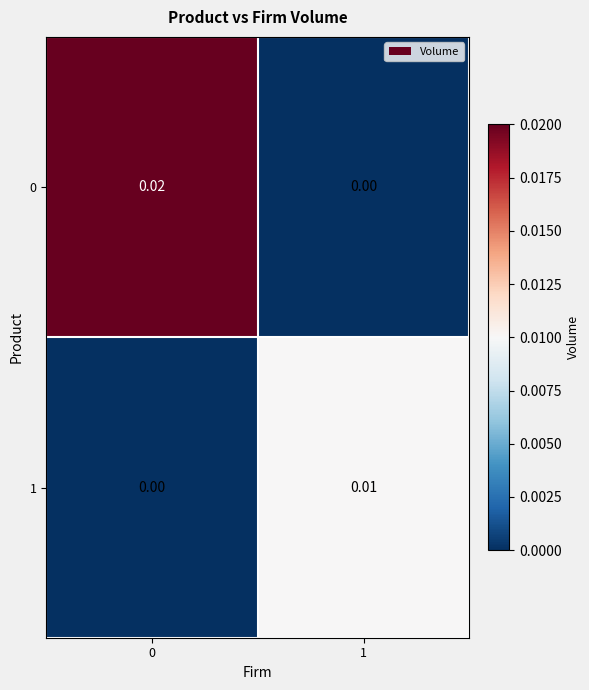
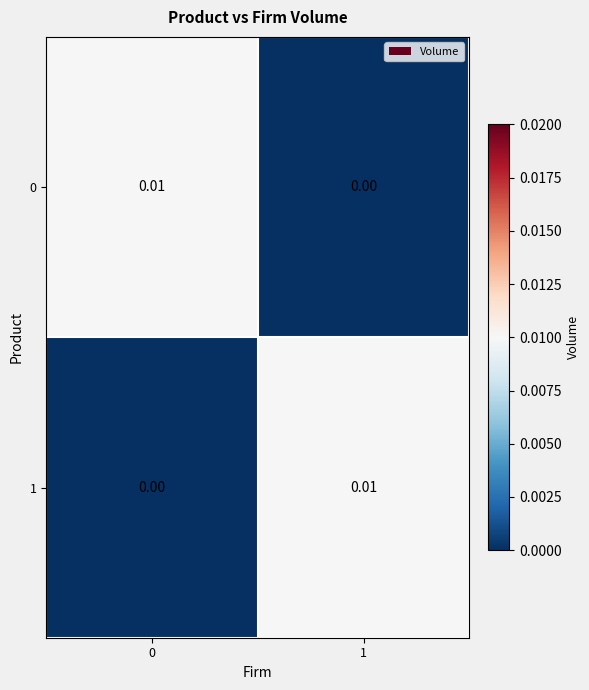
  {
    "0": {
-     "0": 0.02,
+     "0": 0.01,
      "1": 0.00
    },
    "1": {
      "0": 0.00,
      "1": 0.01
    }
  }
